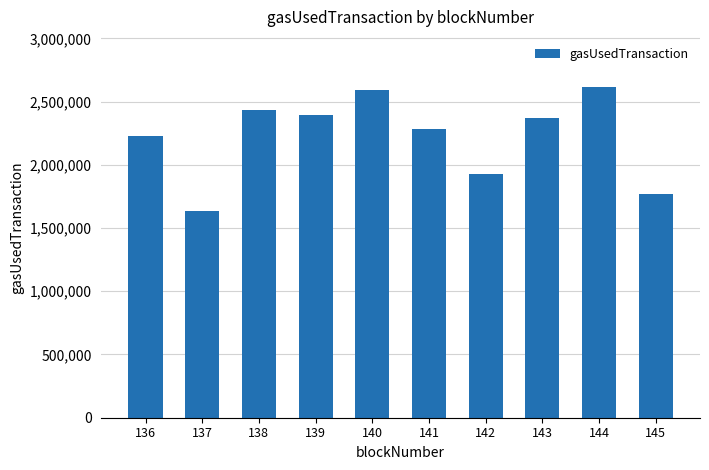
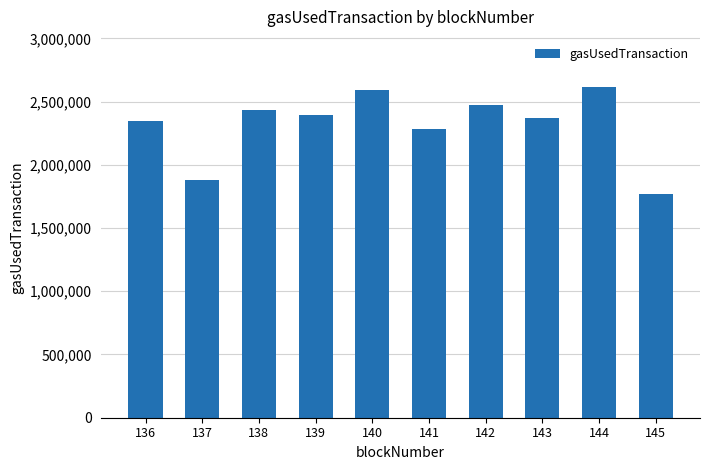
  {
-   "136": "2,230,000",
-   "137": "1,640,000",
+   "136": "2,350,000",
+   "137": "1,880,000",
    "138": "2,430,000",
    "139": "2,390,000",
    "140": "2,600,000",
    "141": "2,280,000",
-   "142": "1,920,000",
+   "142": "2,470,000",
    "143": "2,370,000",
    "144": "2,620,000",
    "145": "1,770,000"
  }
